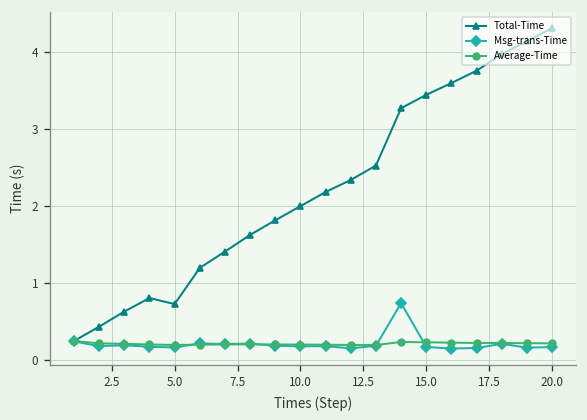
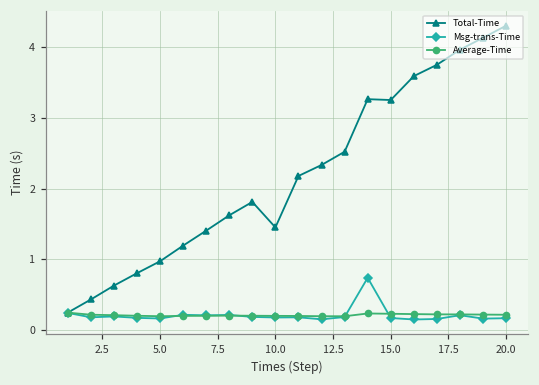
  {
    "Total-Time": {
-     "5.0": 0.7,
-     "10.0": 2.0,
-     "15.0": 3.4
+     "5.0": 1.0,
+     "10.0": 1.5,
+     "15.0": 3.3
    },
    "Msg-trans-Time": {
      "15.0": 0.2,
      "20.0": 0.2
    },
    "Average-Time": {
      "15.0": 0.2,
      "20.0": 0.2
    }
  }
